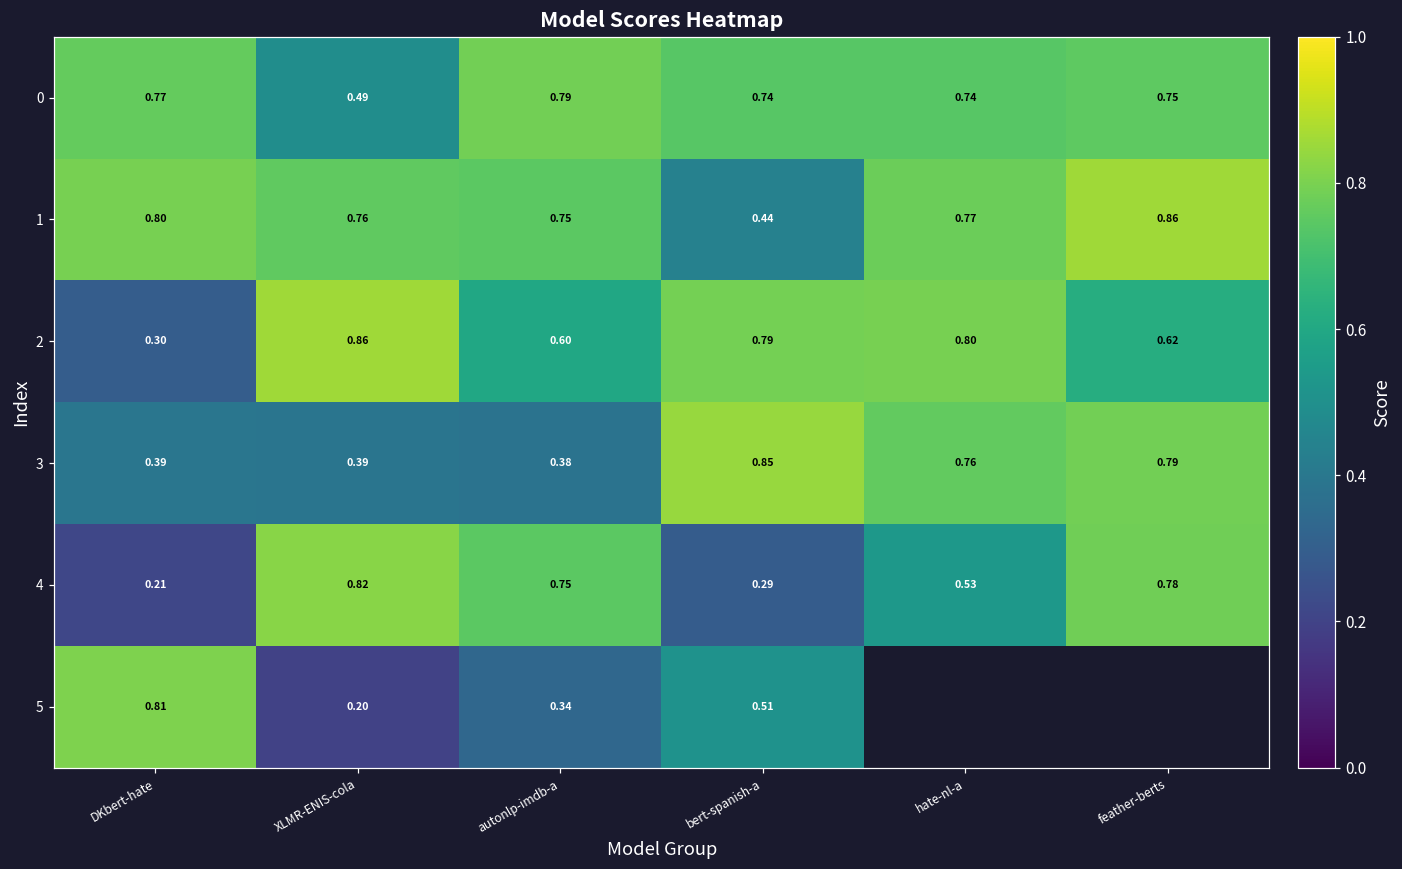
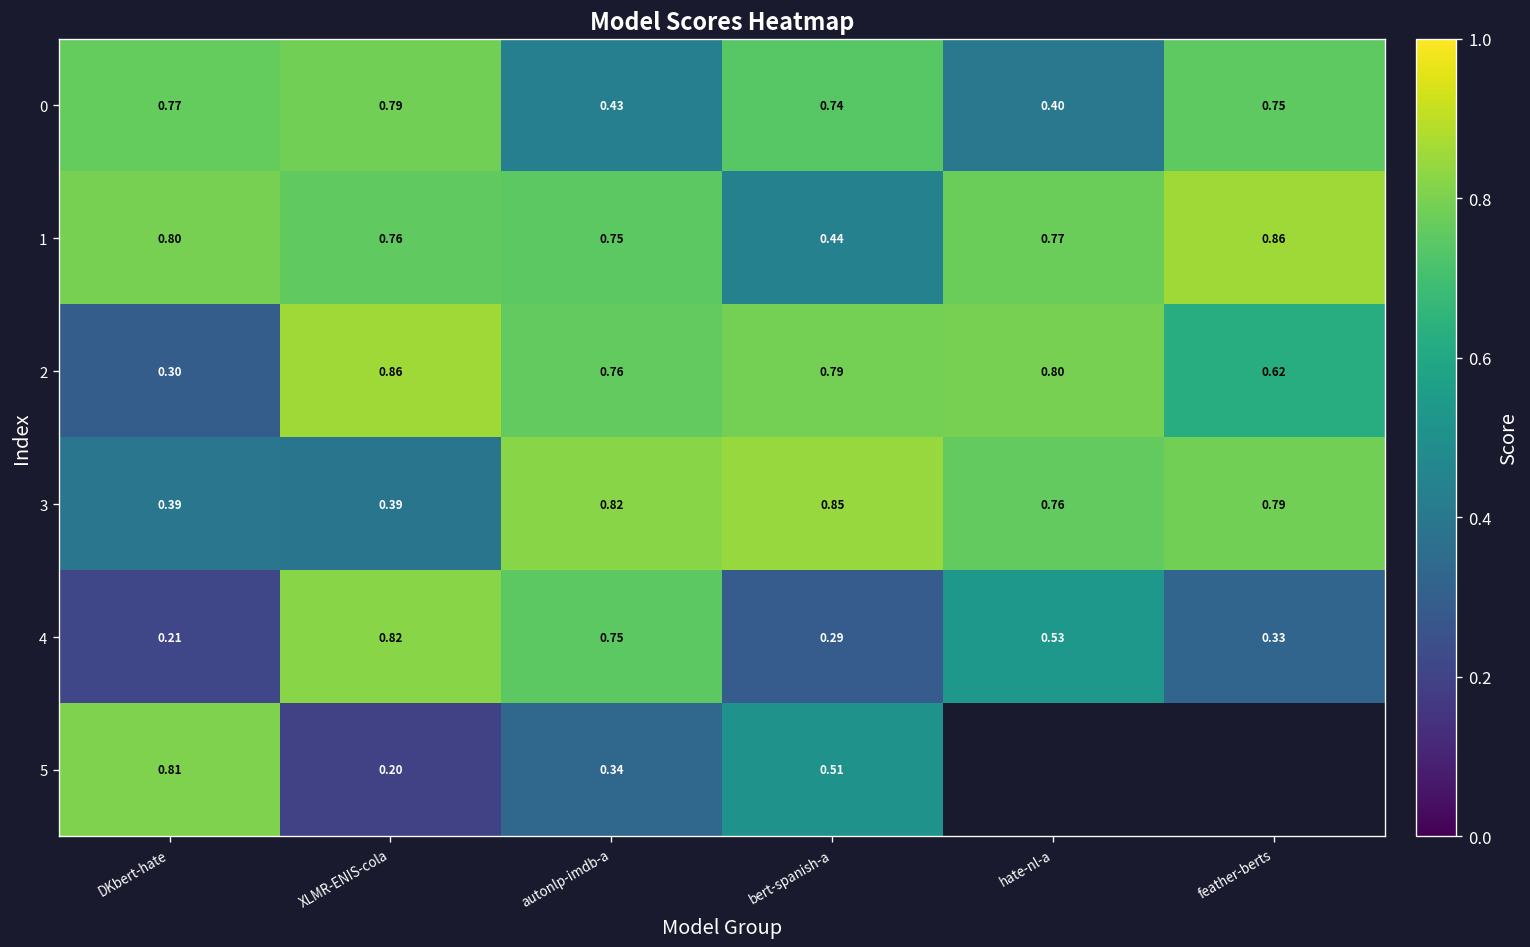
  {
    "0": {
      "DKbert-hate": 0.77,
-     "XLMR-ENIS-cola": 0.49,
-     "autonlp-imdb-a": 0.79,
+     "XLMR-ENIS-cola": 0.79,
+     "autonlp-imdb-a": 0.43,
      "bert-spanish-a": 0.74,
-     "hate-nl-a": 0.74,
+     "hate-nl-a": 0.40,
      "feather-berts": 0.75
    },
    "1": {
      "DKbert-hate": 0.80,
      "XLMR-ENIS-cola": 0.76,
      "autonlp-imdb-a": 0.75,
      "bert-spanish-a": 0.44,
      "hate-nl-a": 0.77,
      "feather-berts": 0.86
    },
    "2": {
      "DKbert-hate": 0.30,
      "XLMR-ENIS-cola": 0.86,
-     "autonlp-imdb-a": 0.60,
+     "autonlp-imdb-a": 0.76,
      "bert-spanish-a": 0.79,
      "hate-nl-a": 0.80,
      "feather-berts": 0.62
    },
    "3": {
      "DKbert-hate": 0.39,
      "XLMR-ENIS-cola": 0.39,
-     "autonlp-imdb-a": 0.38,
+     "autonlp-imdb-a": 0.82,
      "bert-spanish-a": 0.85,
      "hate-nl-a": 0.76,
      "feather-berts": 0.79
    },
    "4": {
      "DKbert-hate": 0.21,
      "XLMR-ENIS-cola": 0.82,
      "autonlp-imdb-a": 0.75,
      "bert-spanish-a": 0.29,
      "hate-nl-a": 0.53,
-     "feather-berts": 0.78
+     "feather-berts": 0.33
    },
    "5": {
      "DKbert-hate": 0.81,
      "XLMR-ENIS-cola": 0.20,
      "autonlp-imdb-a": 0.34,
      "bert-spanish-a": 0.51
    }
  }
